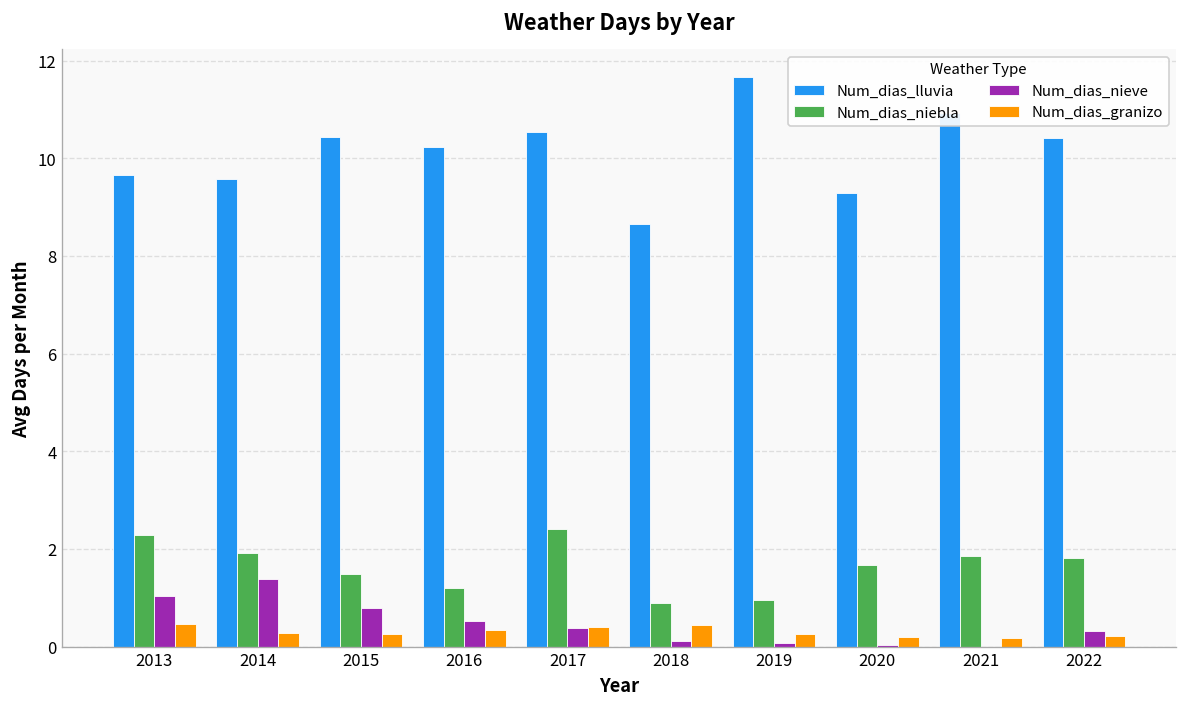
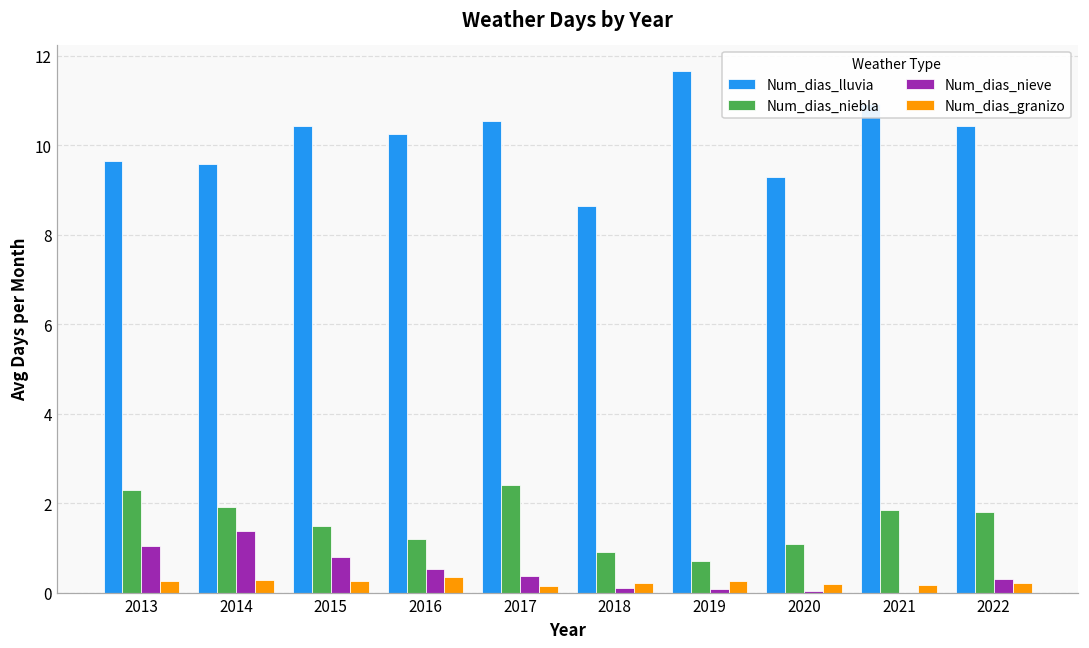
  {
    "Num_dias_lluvia": {
      "2013": 9.7,
      "2014": 9.6,
      "2015": 10.4,
      "2016": 10.2,
      "2017": 10.5,
      "2018": 8.6,
      "2019": 11.7,
      "2020": 9.3,
      "2022": 10.4
    },
    "Num_dias_niebla": {
      "2013": 2.3,
      "2014": 1.9,
      "2015": 1.5,
      "2016": 1.2,
      "2017": 2.4,
      "2018": 0.9,
-     "2019": 1.0,
-     "2020": 1.7,
+     "2019": 0.7,
+     "2020": 1.1,
      "2021": 1.8,
      "2022": 1.8
    },
    "Num_dias_nieve": {
      "2013": 1.0,
      "2014": 1.4,
      "2015": 0.8,
      "2016": 0.5,
      "2017": 0.4,
      "2018": 0.1,
      "2019": 0.1,
      "2021": 0.0,
      "2022": 0.3
    },
    "Num_dias_granizo": {
-     "2013": 0.5,
+     "2013": 0.3,
      "2014": 0.3,
      "2015": 0.3,
      "2016": 0.3,
-     "2017": 0.4,
-     "2018": 0.4,
+     "2017": 0.2,
+     "2018": 0.2,
      "2019": 0.3,
      "2020": 0.2,
      "2021": 0.2,
      "2022": 0.2
    }
  }
